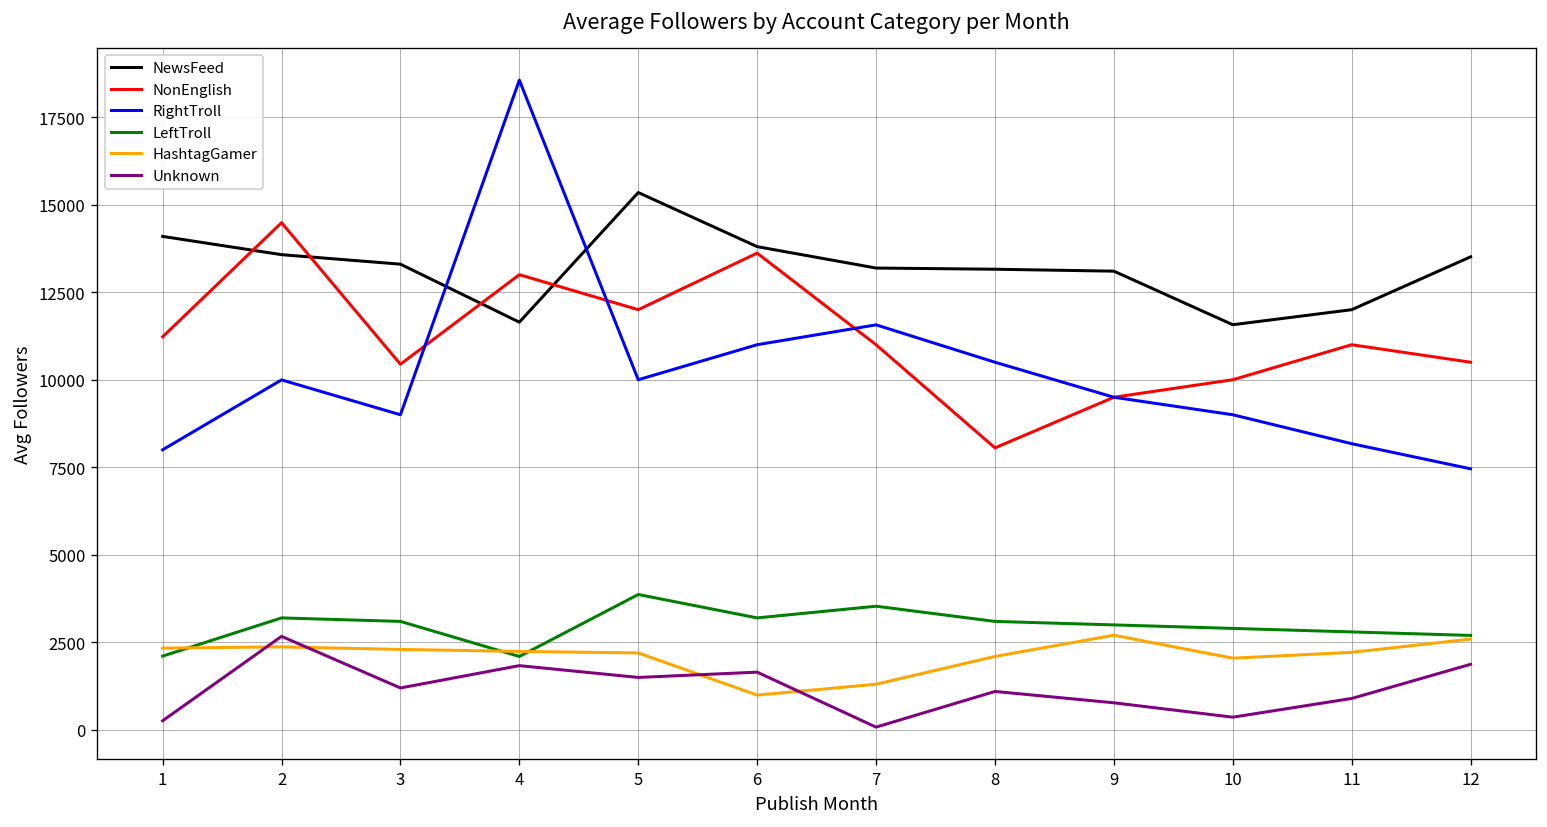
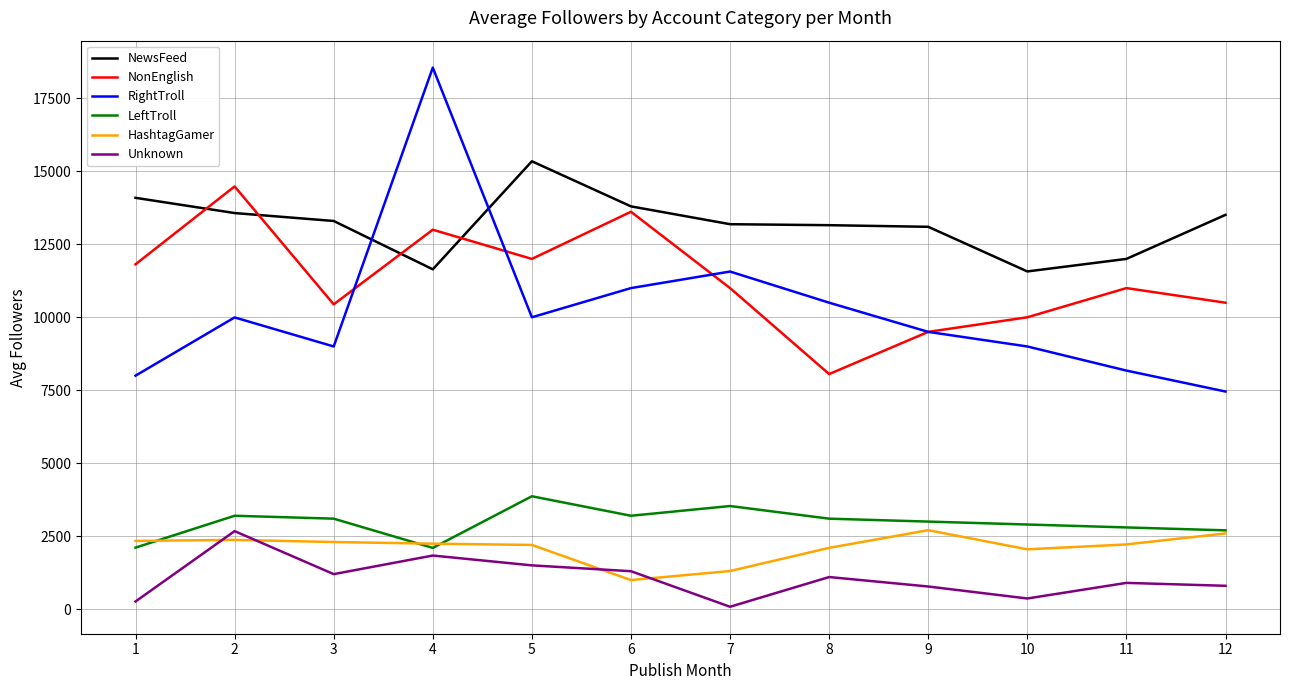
  {
    "NewsFeed": {
      "1": 14100,
      "2": 13600,
      "3": 13300,
      "4": 11600,
      "5": 15300,
      "6": 13800,
      "7": 13200,
      "8": 13200,
      "9": 13100,
      "10": 11600,
      "11": 12000,
      "12": 13500
    },
    "NonEnglish": {
-     "1": 11200,
+     "1": 11800,
      "2": 14500,
      "3": 10400,
      "4": 13000,
      "5": 12000,
      "6": 13600,
      "7": 11000,
      "8": 8100,
      "10": 10000,
      "11": 11000,
      "12": 10500
    },
    "RightTroll": {
      "1": 8000,
      "2": 10000,
      "3": 9000,
      "4": 18600,
      "5": 10000,
      "6": 11000,
      "7": 11600,
      "8": 10500,
      "10": 9000,
      "11": 8200,
      "12": 7500
    },
    "LeftTroll": {
      "1": 2100,
      "2": 3200,
      "3": 3100,
      "4": 2100,
      "5": 3900,
      "6": 3200,
      "7": 3500,
      "8": 3100,
      "9": 3000,
      "10": 2900,
      "11": 2800,
      "12": 2700
    },
    "HashtagGamer": {
      "1": 2300,
      "2": 2400,
      "3": 2300,
      "4": 2200,
      "5": 2200,
      "6": 1000,
      "7": 1300,
      "8": 2100,
      "9": 2700,
      "10": 2100,
      "11": 2200,
      "12": 2600
    },
    "Unknown": {
      "1": 300,
      "2": 2700,
      "3": 1200,
      "4": 1800,
      "5": 1500,
-     "6": 1700,
+     "6": 1300,
      "7": 100,
      "8": 1100,
      "9": 800,
      "10": 400,
      "11": 900,
-     "12": 1900
+     "12": 800
    }
  }
